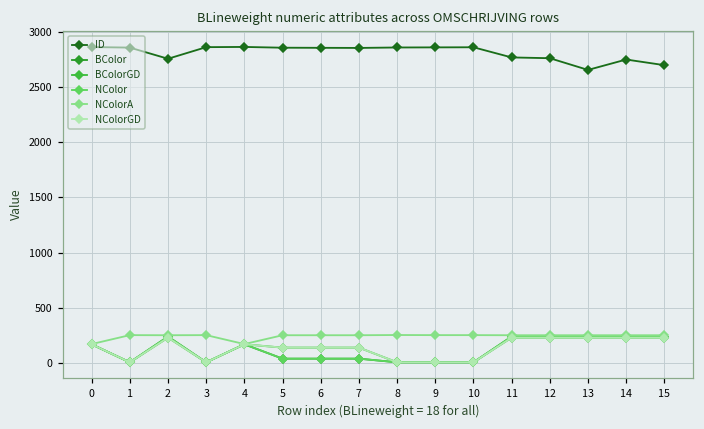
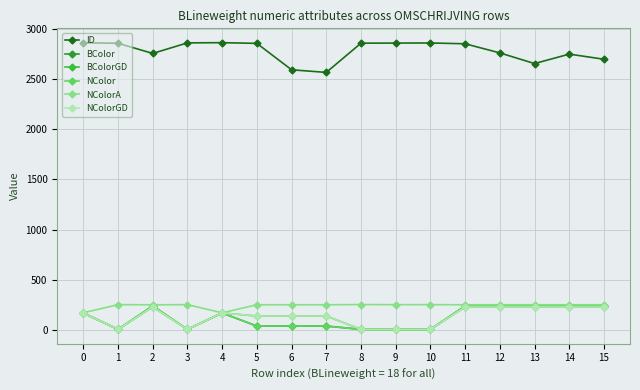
  {
    "ID": {
      "2": 2750,
      "3": 2860,
      "4": 2860,
      "5": 2850,
-     "6": 2850,
-     "7": 2850,
+     "6": 2590,
+     "7": 2570,
      "8": 2860,
      "9": 2860,
      "10": 2860,
-     "11": 2770,
+     "11": 2850,
      "12": 2760,
      "13": 2650,
      "14": 2750,
      "15": 2700
    },
    "NColor": {
      "5": 40,
      "6": 40,
      "7": 40
    }
  }
